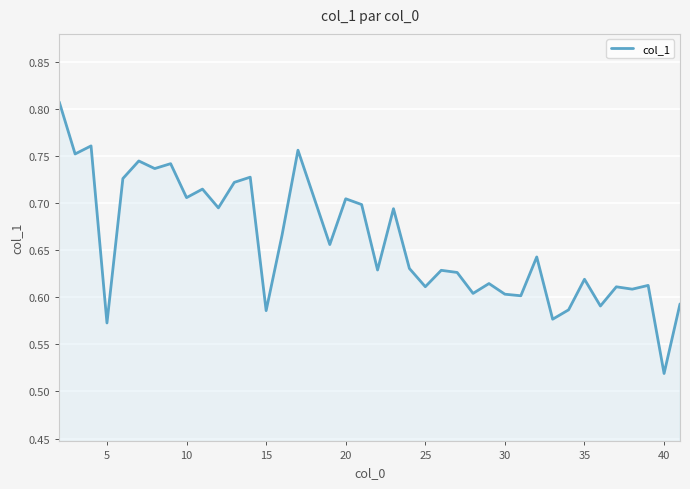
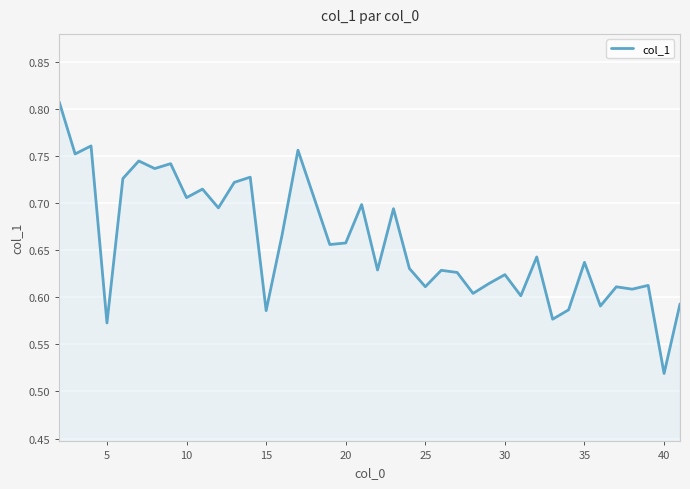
  {
    "5": 0.57,
    "10": 0.71,
    "15": 0.59,
-   "20": 0.70,
+   "20": 0.66,
    "25": 0.61,
-   "30": 0.60,
-   "35": 0.62,
+   "30": 0.62,
+   "35": 0.64,
    "40": 0.52
  }
